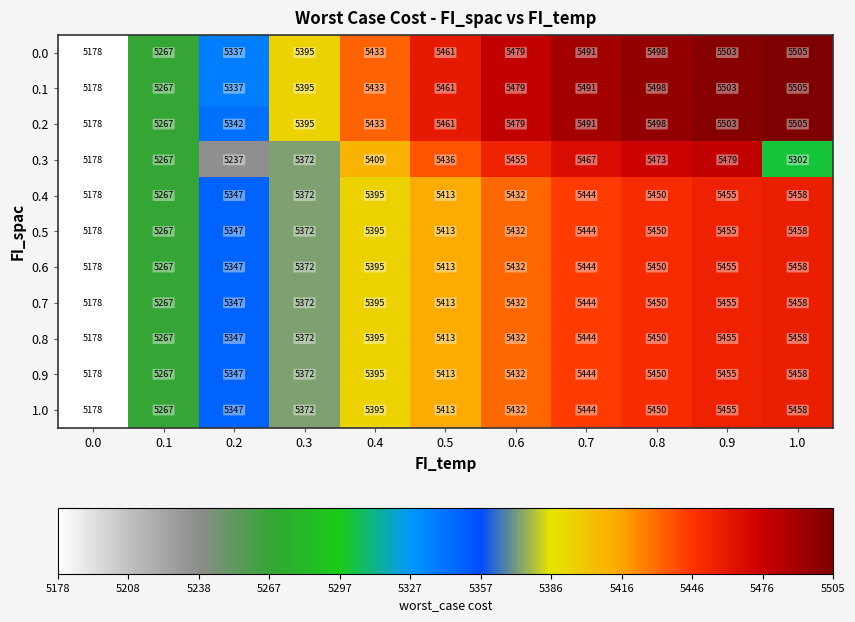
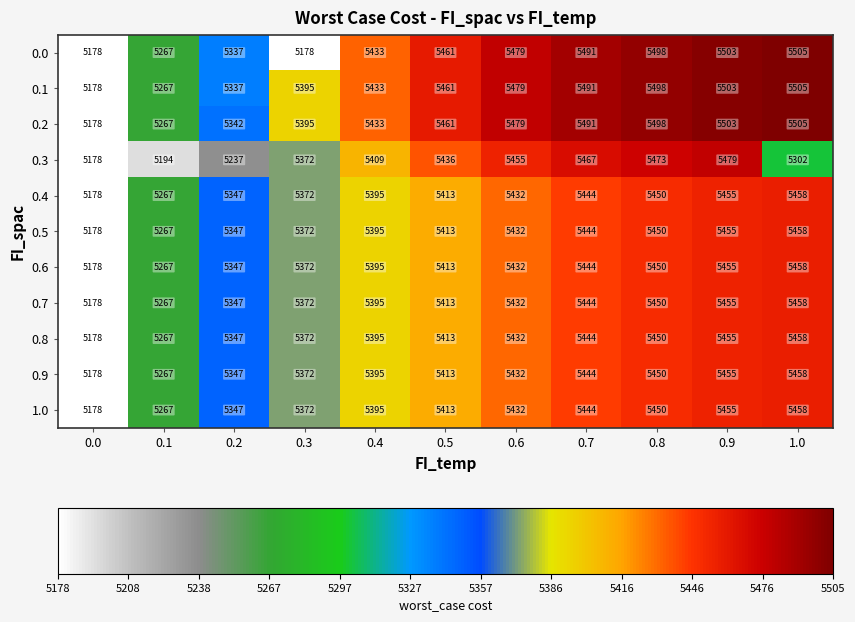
  {
    "0.0": {
-     "0.3": 5395
+     "0.3": 5178
    },
    "0.3": {
-     "0.1": 5267
+     "0.1": 5194
    }
  }
